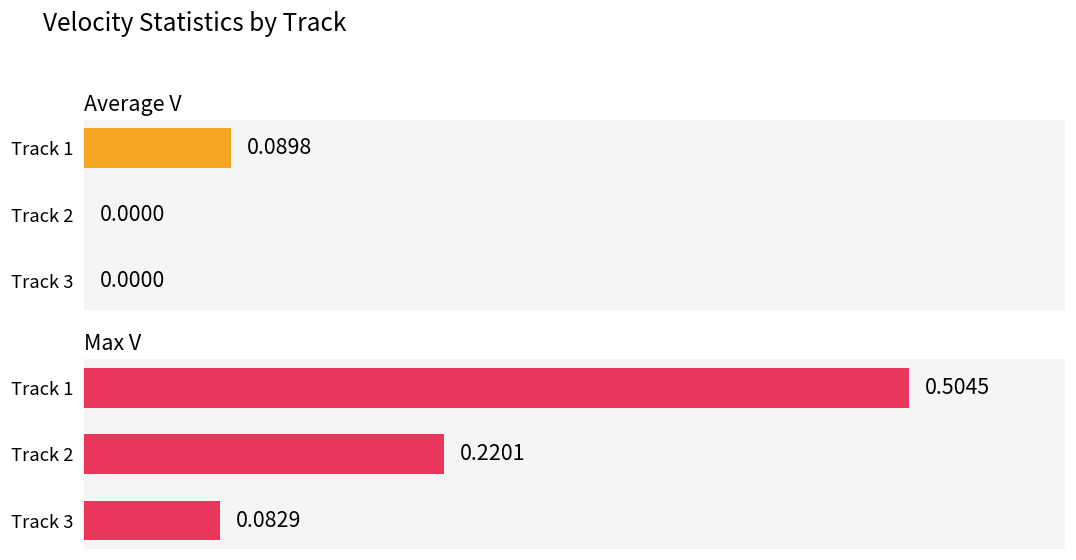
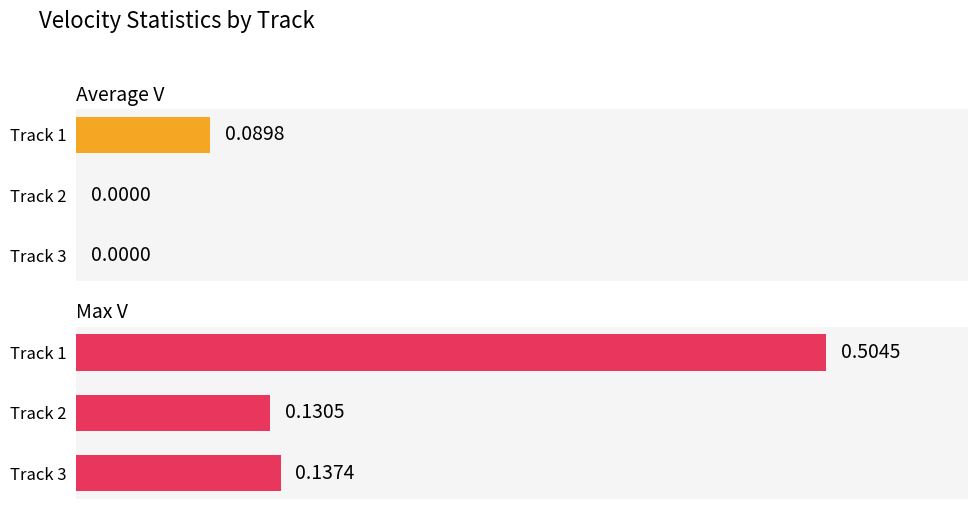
  {
    "Average V": {
      "Track 1": 0.0898,
      "Track 2": 0.0000,
      "Track 3": 0.0000
    },
    "Max V": {
      "Track 1": 0.5045,
-     "Track 2": 0.2201,
-     "Track 3": 0.0829
+     "Track 2": 0.1305,
+     "Track 3": 0.1374
    }
  }
